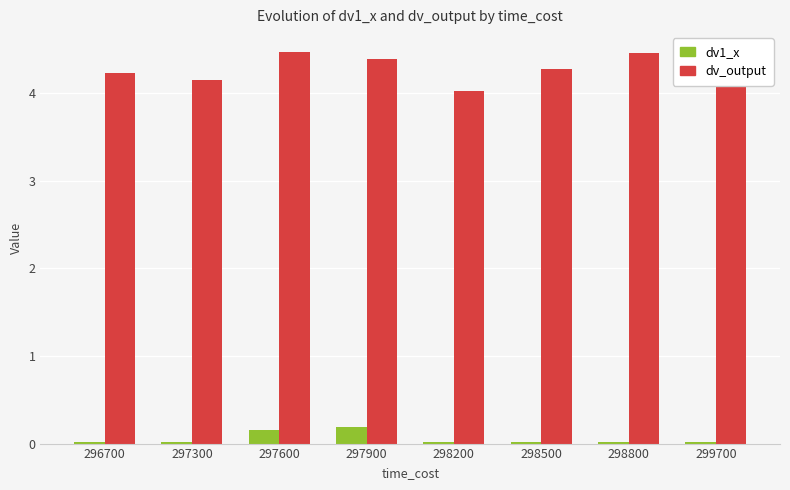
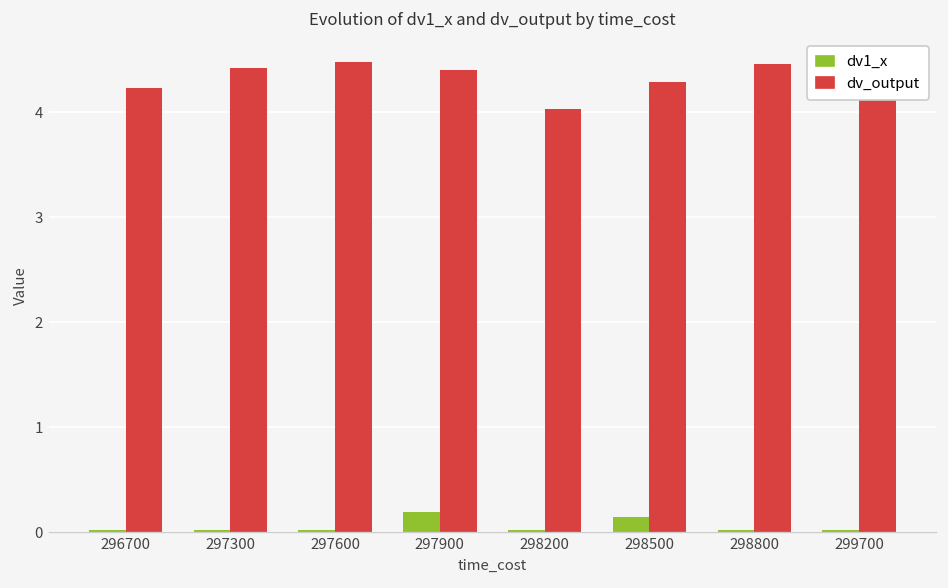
  {
    "dv1_x": {
-     "297600": 0.2,
+     "297600": 0.0,
      "297900": 0.2,
-     "298500": 0.0
+     "298500": 0.2
    },
    "dv_output": {
      "296700": 4.2,
-     "297300": 4.2,
+     "297300": 4.4,
      "297600": 4.5,
      "297900": 4.4,
      "298200": 4.0,
      "298500": 4.3,
      "298800": 4.5
    }
  }
